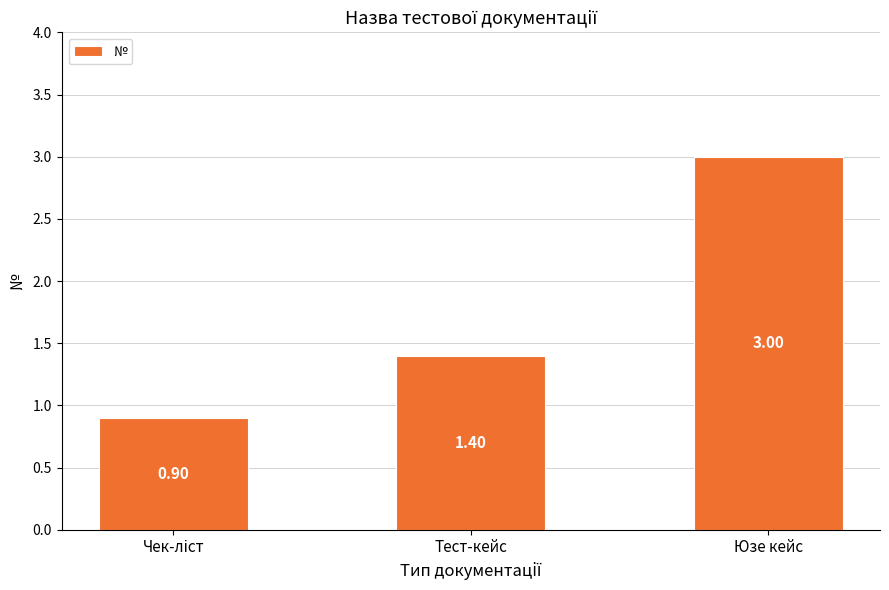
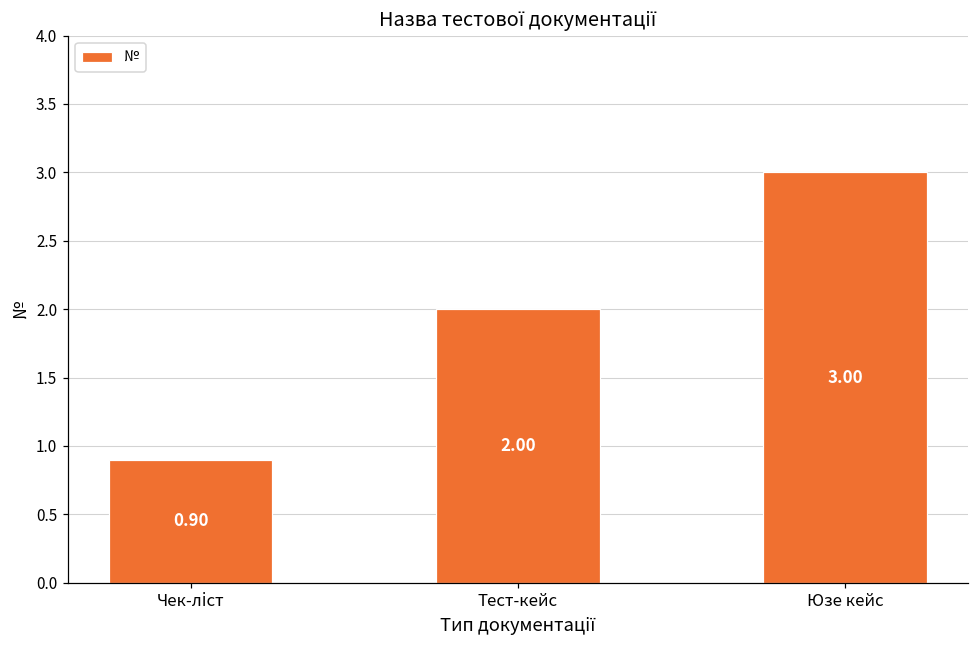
  {
    "Чек-ліст": 0.90,
-   "Тест-кейс": 1.40,
+   "Тест-кейс": 2.00,
    "Юзе кейс": 3.00
  }
